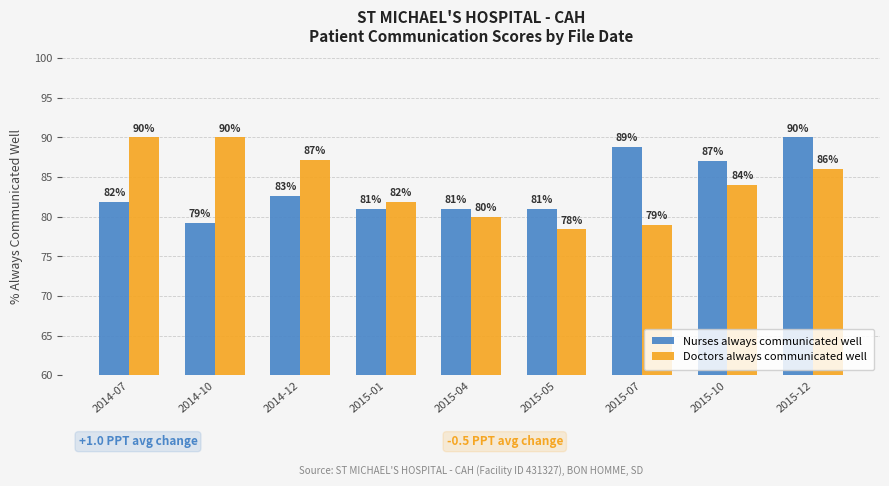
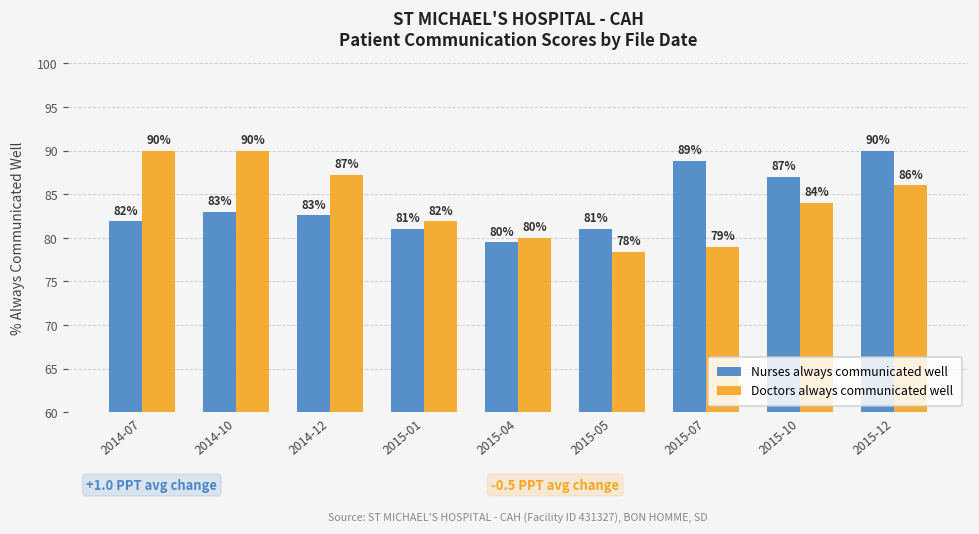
  {
    "Nurses always communicated well": {
      "2014-07": "82%",
-     "2014-10": "79%",
+     "2014-10": "83%",
      "2014-12": "83%",
      "2015-01": "81%",
-     "2015-04": "81%",
+     "2015-04": "80%",
      "2015-05": "81%",
      "2015-07": "89%",
      "2015-10": "87%",
      "2015-12": "90%"
    },
    "Doctors always communicated well": {
      "2014-07": "90%",
      "2014-10": "90%",
      "2014-12": "87%",
      "2015-01": "82%",
      "2015-04": "80%",
      "2015-05": "78%",
      "2015-07": "79%",
      "2015-10": "84%",
      "2015-12": "86%"
    }
  }
